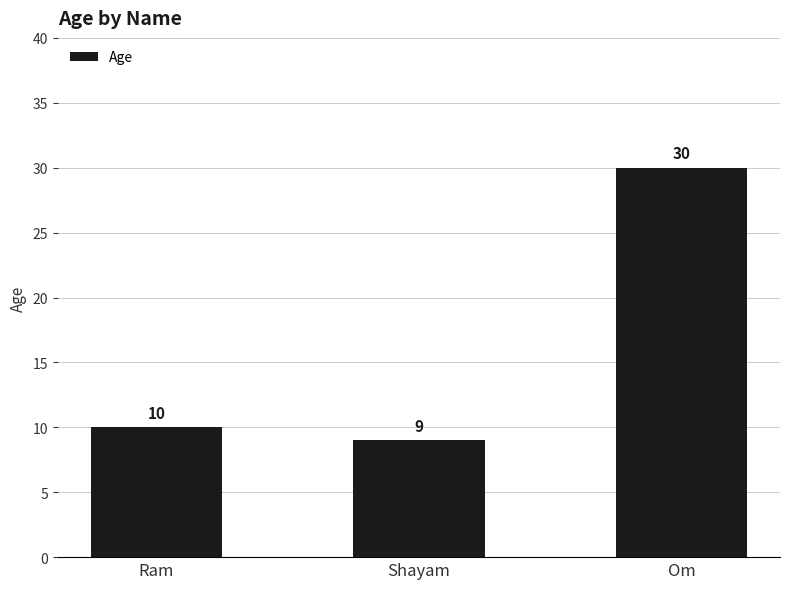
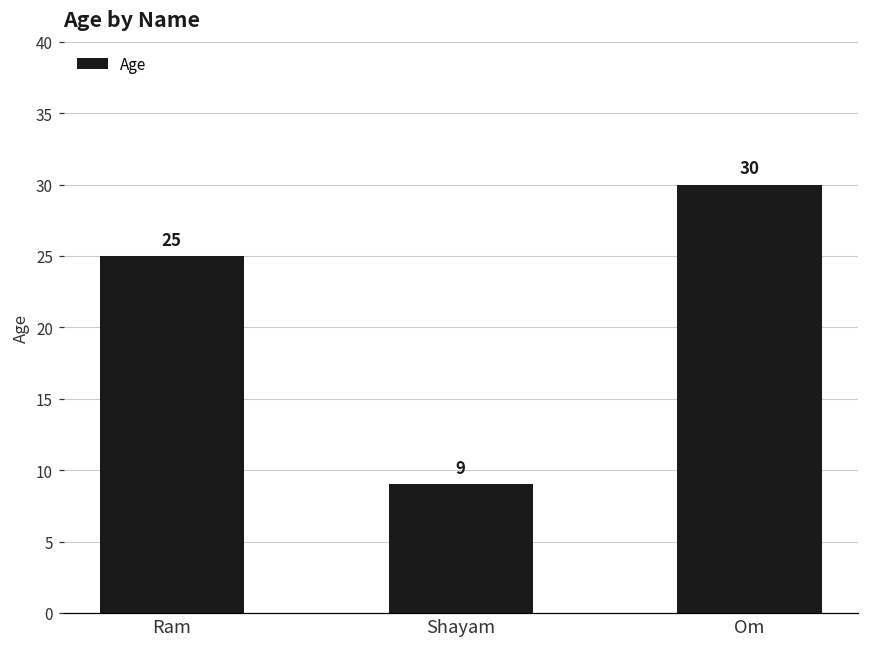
  {
-   "Ram": 10,
+   "Ram": 25,
    "Shayam": 9,
    "Om": 30
  }
